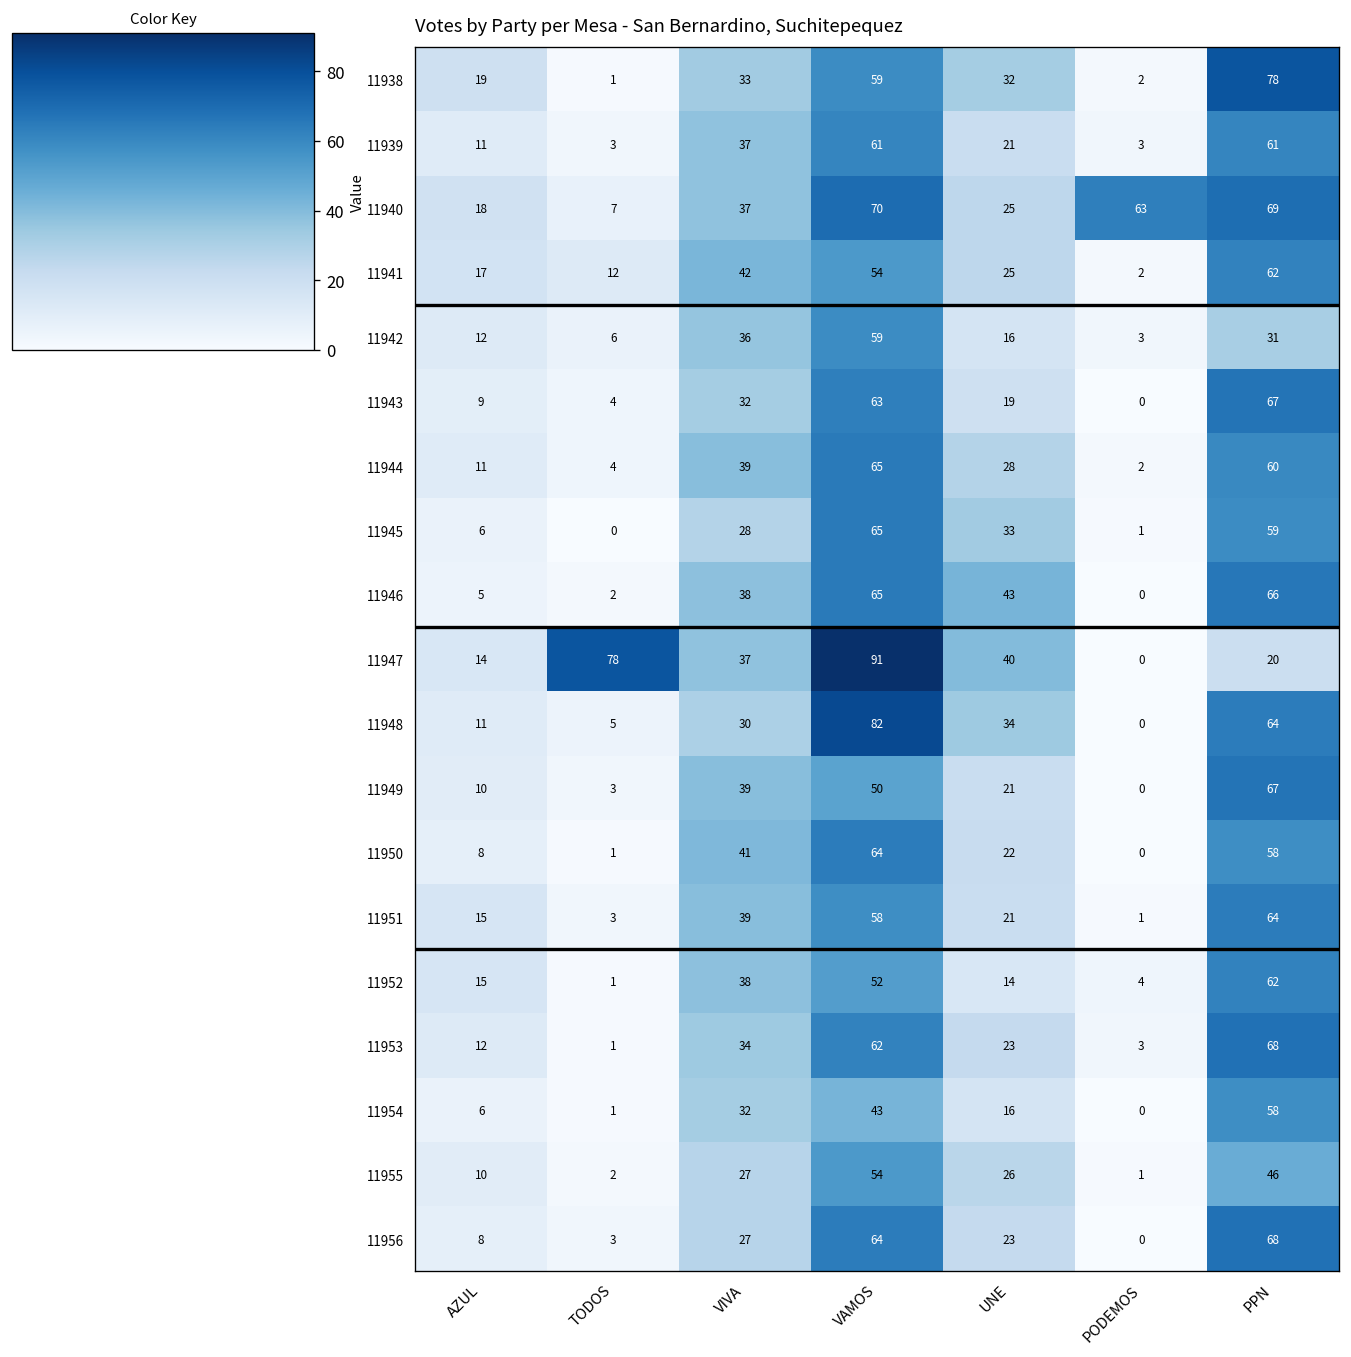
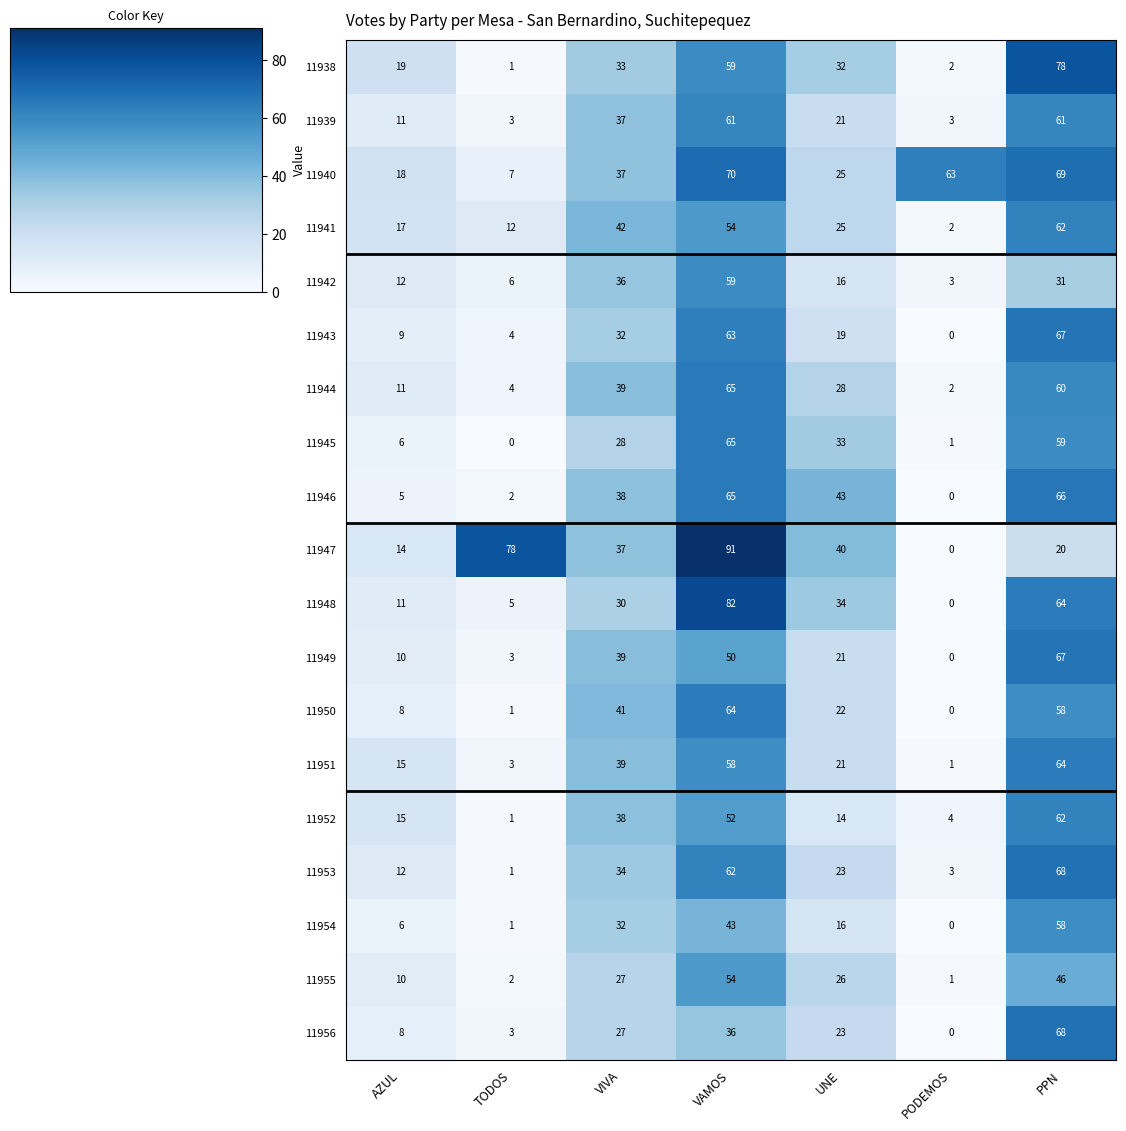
  {
    "11938": {
      "AZUL": 19,
      "TODOS": 1,
      "VIVA": 33,
      "VAMOS": 59,
      "UNE": 32,
      "PODEMOS": 2,
      "PPN": 78
    },
    "11939": {
      "AZUL": 11,
      "TODOS": 3,
      "VIVA": 37,
      "VAMOS": 61,
      "UNE": 21,
      "PODEMOS": 3,
      "PPN": 61
    },
    "11940": {
      "AZUL": 18,
      "TODOS": 7,
      "VIVA": 37,
      "VAMOS": 70,
      "UNE": 25,
      "PODEMOS": 63,
      "PPN": 69
    },
    "11941": {
      "AZUL": 17,
      "TODOS": 12,
      "VIVA": 42,
      "VAMOS": 54,
      "UNE": 25,
      "PODEMOS": 2,
      "PPN": 62
    },
    "11942": {
      "AZUL": 12,
      "TODOS": 6,
      "VIVA": 36,
      "VAMOS": 59,
      "UNE": 16,
      "PODEMOS": 3,
      "PPN": 31
    },
    "11943": {
      "AZUL": 9,
      "TODOS": 4,
      "VIVA": 32,
      "VAMOS": 63,
      "UNE": 19,
      "PODEMOS": 0,
      "PPN": 67
    },
    "11944": {
      "AZUL": 11,
      "TODOS": 4,
      "VIVA": 39,
      "VAMOS": 65,
      "UNE": 28,
      "PODEMOS": 2,
      "PPN": 60
    },
    "11945": {
      "AZUL": 6,
      "TODOS": 0,
      "VIVA": 28,
      "VAMOS": 65,
      "UNE": 33,
      "PODEMOS": 1,
      "PPN": 59
    },
    "11946": {
      "AZUL": 5,
      "TODOS": 2,
      "VIVA": 38,
      "VAMOS": 65,
      "UNE": 43,
      "PODEMOS": 0,
      "PPN": 66
    },
    "11947": {
      "AZUL": 14,
      "TODOS": 78,
      "VIVA": 37,
      "VAMOS": 91,
      "UNE": 40,
      "PODEMOS": 0,
      "PPN": 20
    },
    "11948": {
      "AZUL": 11,
      "TODOS": 5,
      "VIVA": 30,
      "VAMOS": 82,
      "UNE": 34,
      "PODEMOS": 0,
      "PPN": 64
    },
    "11949": {
      "AZUL": 10,
      "TODOS": 3,
      "VIVA": 39,
      "VAMOS": 50,
      "UNE": 21,
      "PODEMOS": 0,
      "PPN": 67
    },
    "11950": {
      "AZUL": 8,
      "TODOS": 1,
      "VIVA": 41,
      "VAMOS": 64,
      "UNE": 22,
      "PODEMOS": 0,
      "PPN": 58
    },
    "11951": {
      "AZUL": 15,
      "TODOS": 3,
      "VIVA": 39,
      "VAMOS": 58,
      "UNE": 21,
      "PODEMOS": 1,
      "PPN": 64
    },
    "11952": {
      "AZUL": 15,
      "TODOS": 1,
      "VIVA": 38,
      "VAMOS": 52,
      "UNE": 14,
      "PODEMOS": 4,
      "PPN": 62
    },
    "11953": {
      "AZUL": 12,
      "TODOS": 1,
      "VIVA": 34,
      "VAMOS": 62,
      "UNE": 23,
      "PODEMOS": 3,
      "PPN": 68
    },
    "11954": {
      "AZUL": 6,
      "TODOS": 1,
      "VIVA": 32,
      "VAMOS": 43,
      "UNE": 16,
      "PODEMOS": 0,
      "PPN": 58
    },
    "11955": {
      "AZUL": 10,
      "TODOS": 2,
      "VIVA": 27,
      "VAMOS": 54,
      "UNE": 26,
      "PODEMOS": 1,
      "PPN": 46
    },
    "11956": {
      "AZUL": 8,
      "TODOS": 3,
      "VIVA": 27,
-     "VAMOS": 64,
+     "VAMOS": 36,
      "UNE": 23,
      "PODEMOS": 0,
      "PPN": 68
    }
  }
